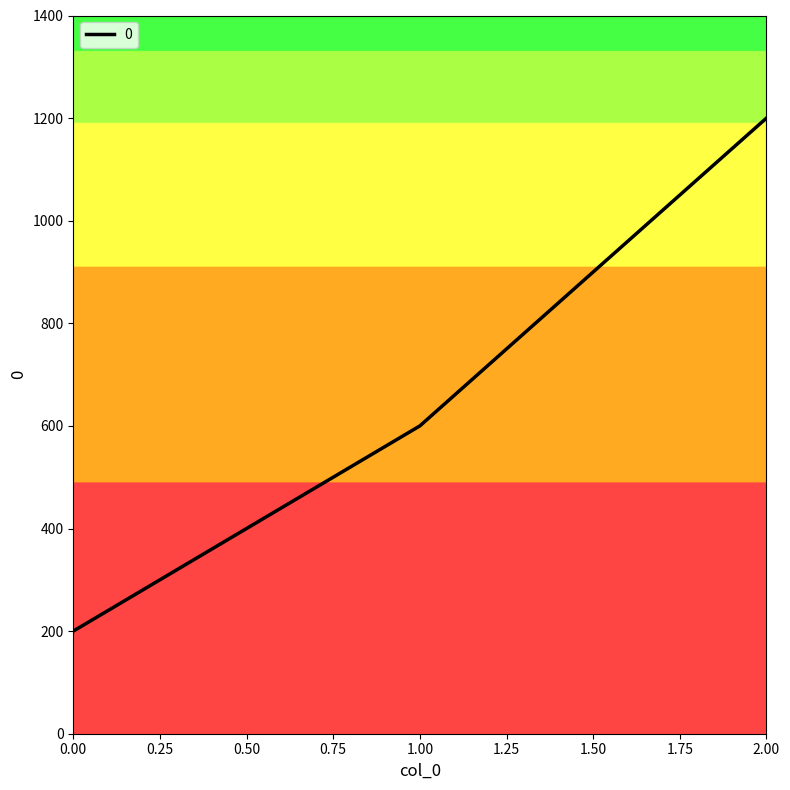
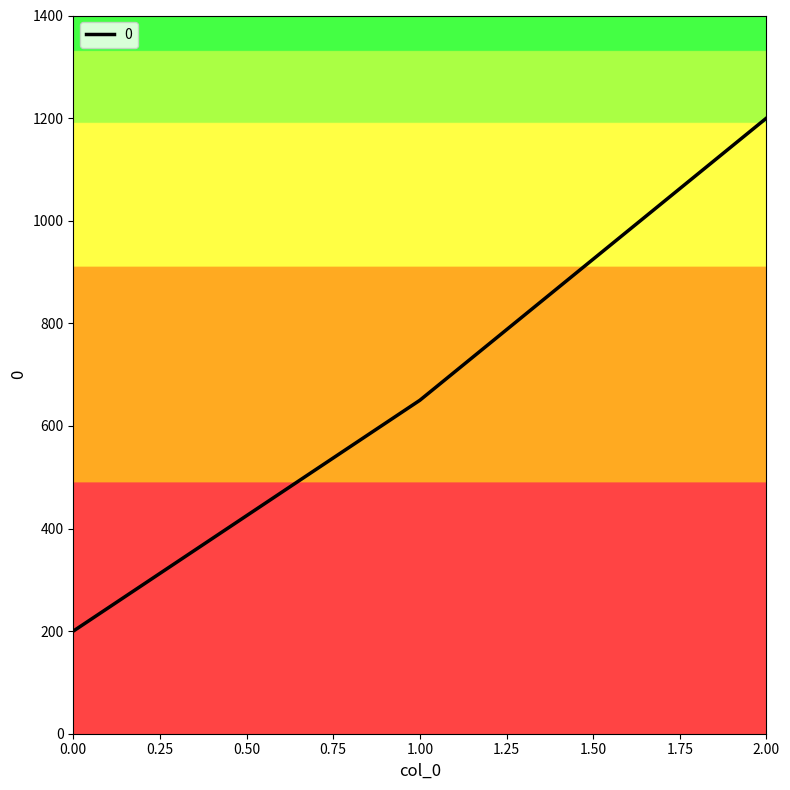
  {
    "0.00": 200,
-   "1.00": 600,
+   "1.00": 650,
    "2.00": 1200
  }
